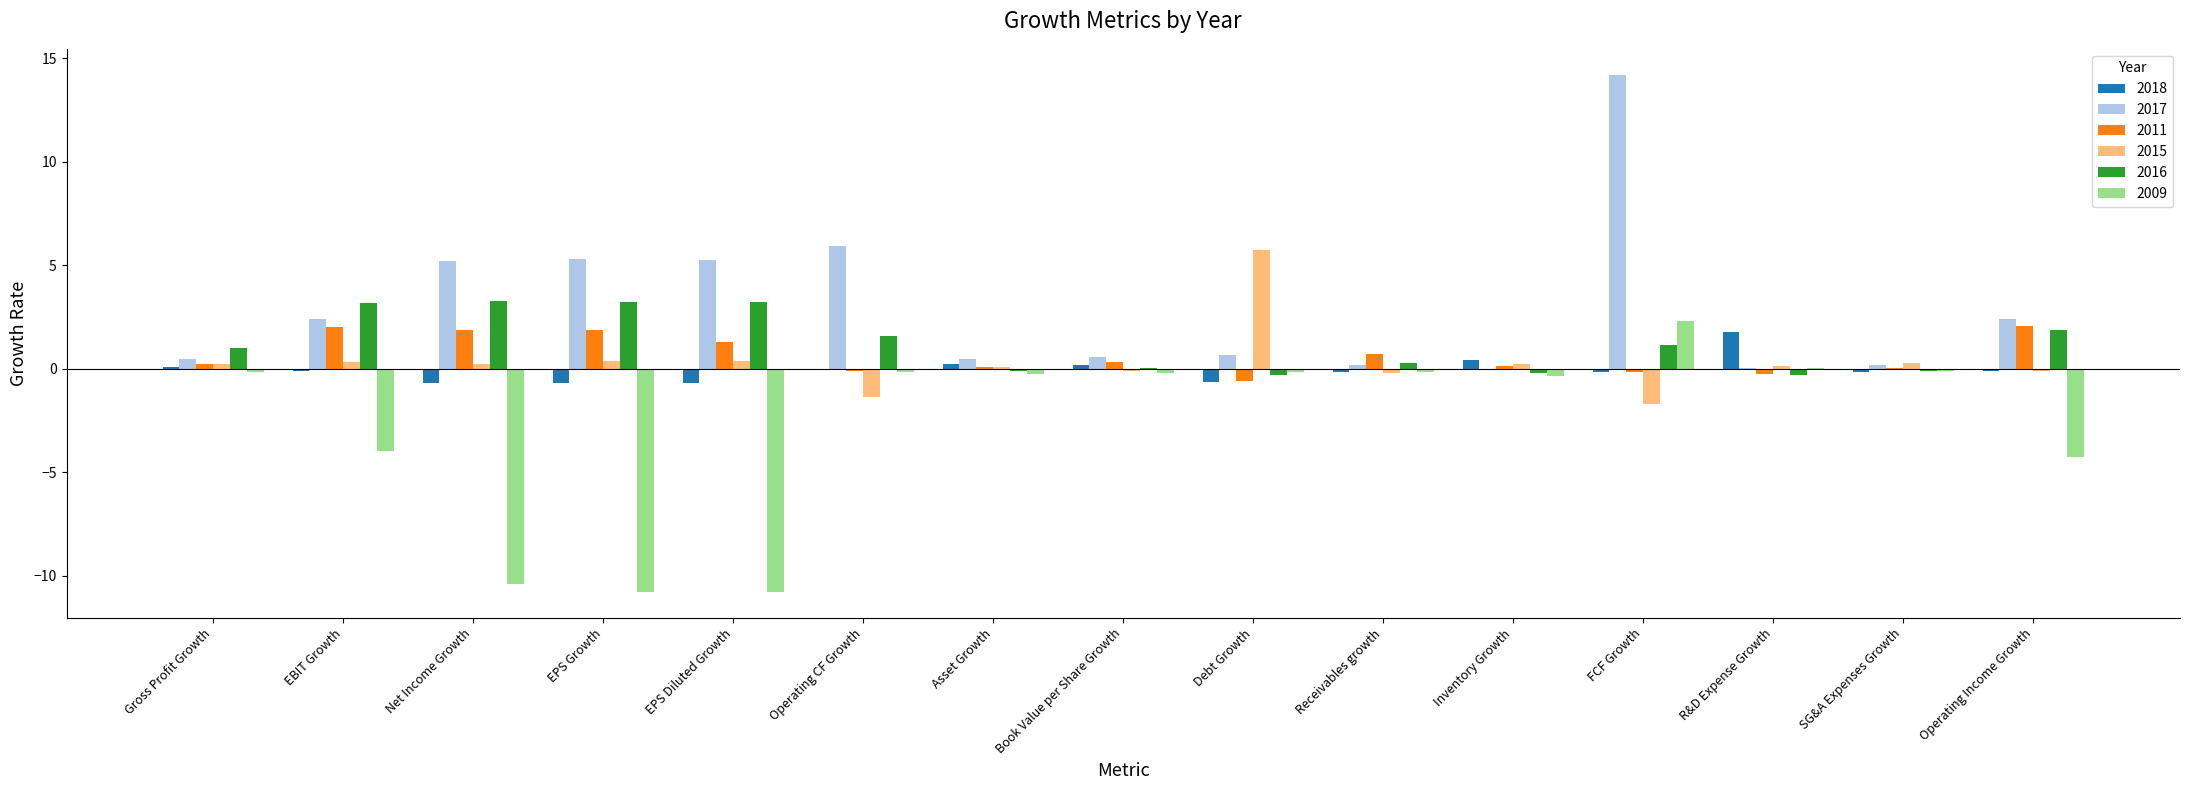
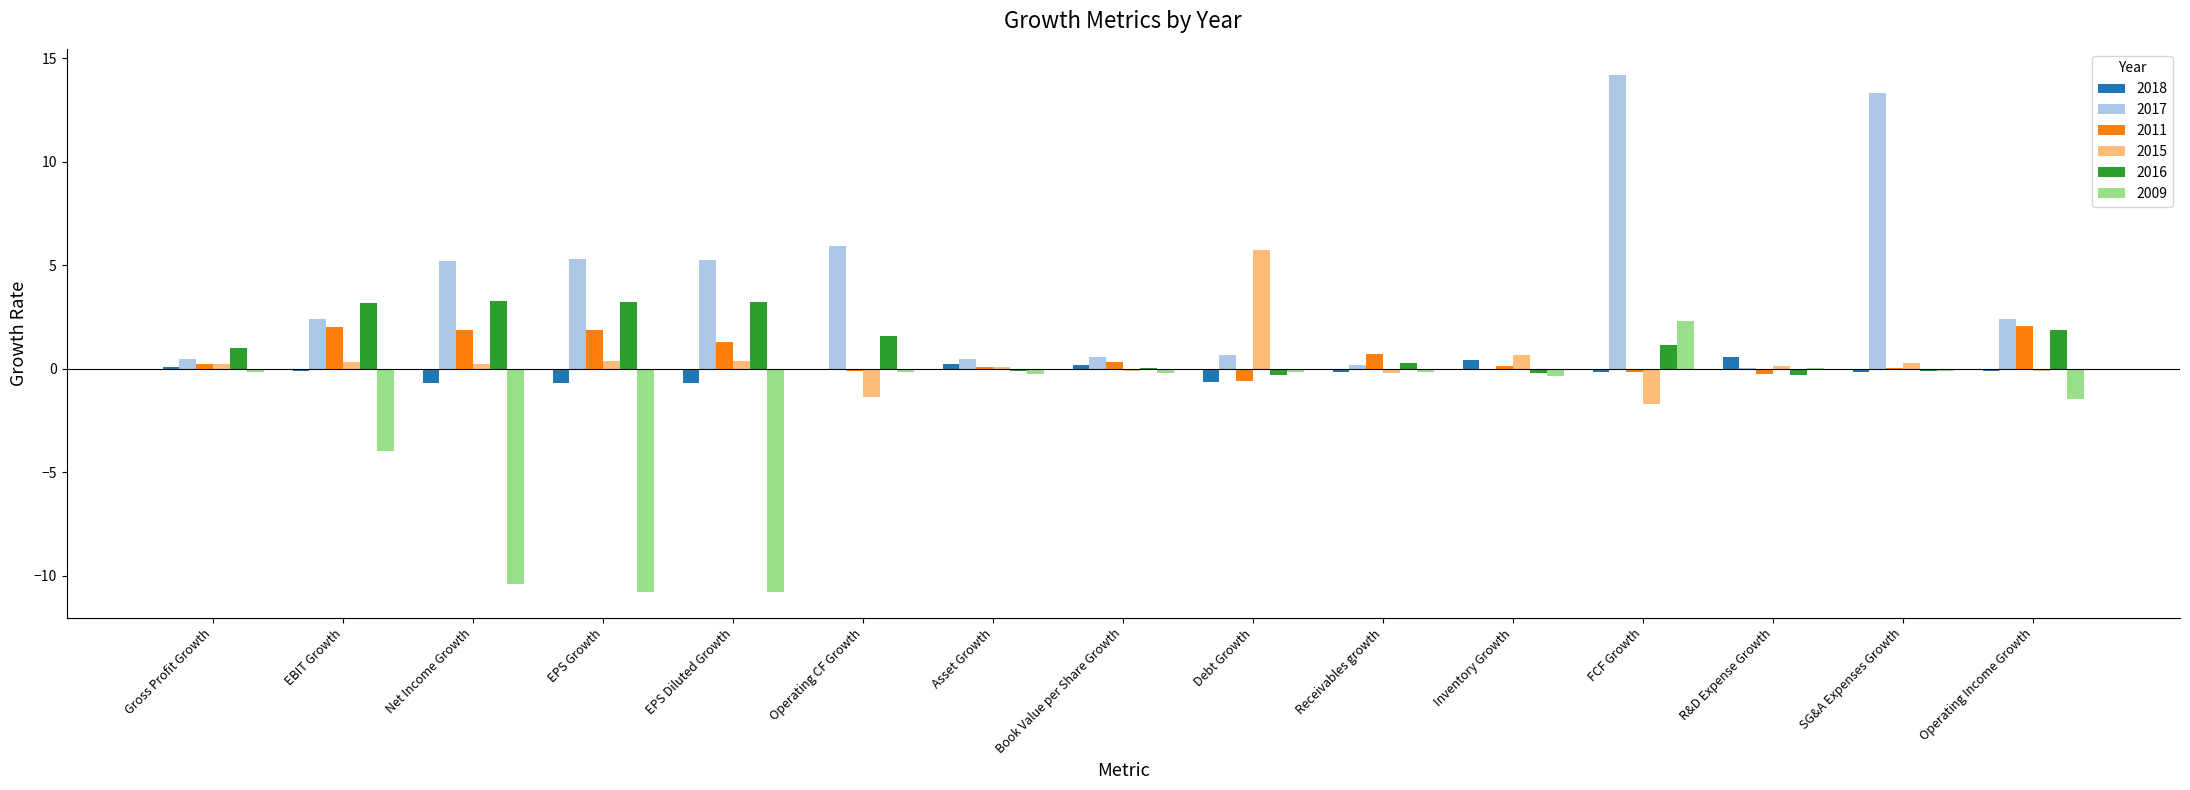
  {
    "2018": {
      "EBIT Growth": -0.1,
      "Net Income Growth": -0.7,
      "EPS Growth": -0.7,
      "EPS Diluted Growth": -0.7,
      "Asset Growth": 0.2,
      "Book Value per Share Growth": 0.2,
      "Debt Growth": -0.7,
      "Receivables growth": -0.2,
      "Inventory Growth": 0.4,
      "FCF Growth": -0.2,
-     "R&D Expense Growth": 1.8,
+     "R&D Expense Growth": 0.5,
      "SG&A Expenses Growth": -0.2,
      "Operating Income Growth": -0.1
    },
    "2017": {
      "Gross Profit Growth": 0.5,
      "EBIT Growth": 2.4,
      "Net Income Growth": 5.2,
      "EPS Growth": 5.3,
      "EPS Diluted Growth": 5.3,
      "Operating CF Growth": 5.9,
      "Asset Growth": 0.5,
      "Book Value per Share Growth": 0.6,
      "Debt Growth": 0.7,
      "Receivables growth": 0.2,
      "FCF Growth": 14.2,
-     "SG&A Expenses Growth": 0.2,
+     "SG&A Expenses Growth": 13.3,
      "Operating Income Growth": 2.4
    },
    "2011": {
      "Gross Profit Growth": 0.2,
      "EBIT Growth": 2.0,
      "Net Income Growth": 1.9,
      "EPS Growth": 1.9,
      "EPS Diluted Growth": 1.3,
      "Book Value per Share Growth": 0.3,
      "Debt Growth": -0.6,
      "Receivables growth": 0.7,
      "Inventory Growth": 0.1,
      "FCF Growth": -0.2,
      "R&D Expense Growth": -0.2,
      "Operating Income Growth": 2.1
    },
    "2015": {
      "Gross Profit Growth": 0.2,
      "EBIT Growth": 0.3,
      "Net Income Growth": 0.3,
      "EPS Growth": 0.4,
      "EPS Diluted Growth": 0.4,
      "Operating CF Growth": -1.4,
      "Book Value per Share Growth": -0.1,
      "Debt Growth": 5.7,
      "Receivables growth": -0.2,
-     "Inventory Growth": 0.2,
+     "Inventory Growth": 0.7,
      "FCF Growth": -1.7,
      "R&D Expense Growth": 0.1,
      "SG&A Expenses Growth": 0.3
    },
    "2016": {
      "Gross Profit Growth": 1.0,
      "EBIT Growth": 3.2,
      "Net Income Growth": 3.3,
      "EPS Growth": 3.2,
      "EPS Diluted Growth": 3.2,
      "Operating CF Growth": 1.6,
      "Debt Growth": -0.3,
      "Receivables growth": 0.3,
      "Inventory Growth": -0.2,
      "FCF Growth": 1.2,
      "R&D Expense Growth": -0.3,
      "Operating Income Growth": 1.9
    },
    "2009": {
      "Gross Profit Growth": -0.2,
      "EBIT Growth": -4.0,
      "Net Income Growth": -10.4,
      "EPS Growth": -10.8,
      "EPS Diluted Growth": -10.8,
      "Operating CF Growth": -0.1,
      "Asset Growth": -0.2,
      "Book Value per Share Growth": -0.2,
      "Debt Growth": -0.2,
      "Receivables growth": -0.2,
      "Inventory Growth": -0.3,
      "FCF Growth": 2.3,
-     "Operating Income Growth": -4.3
+     "Operating Income Growth": -1.5
    }
  }
